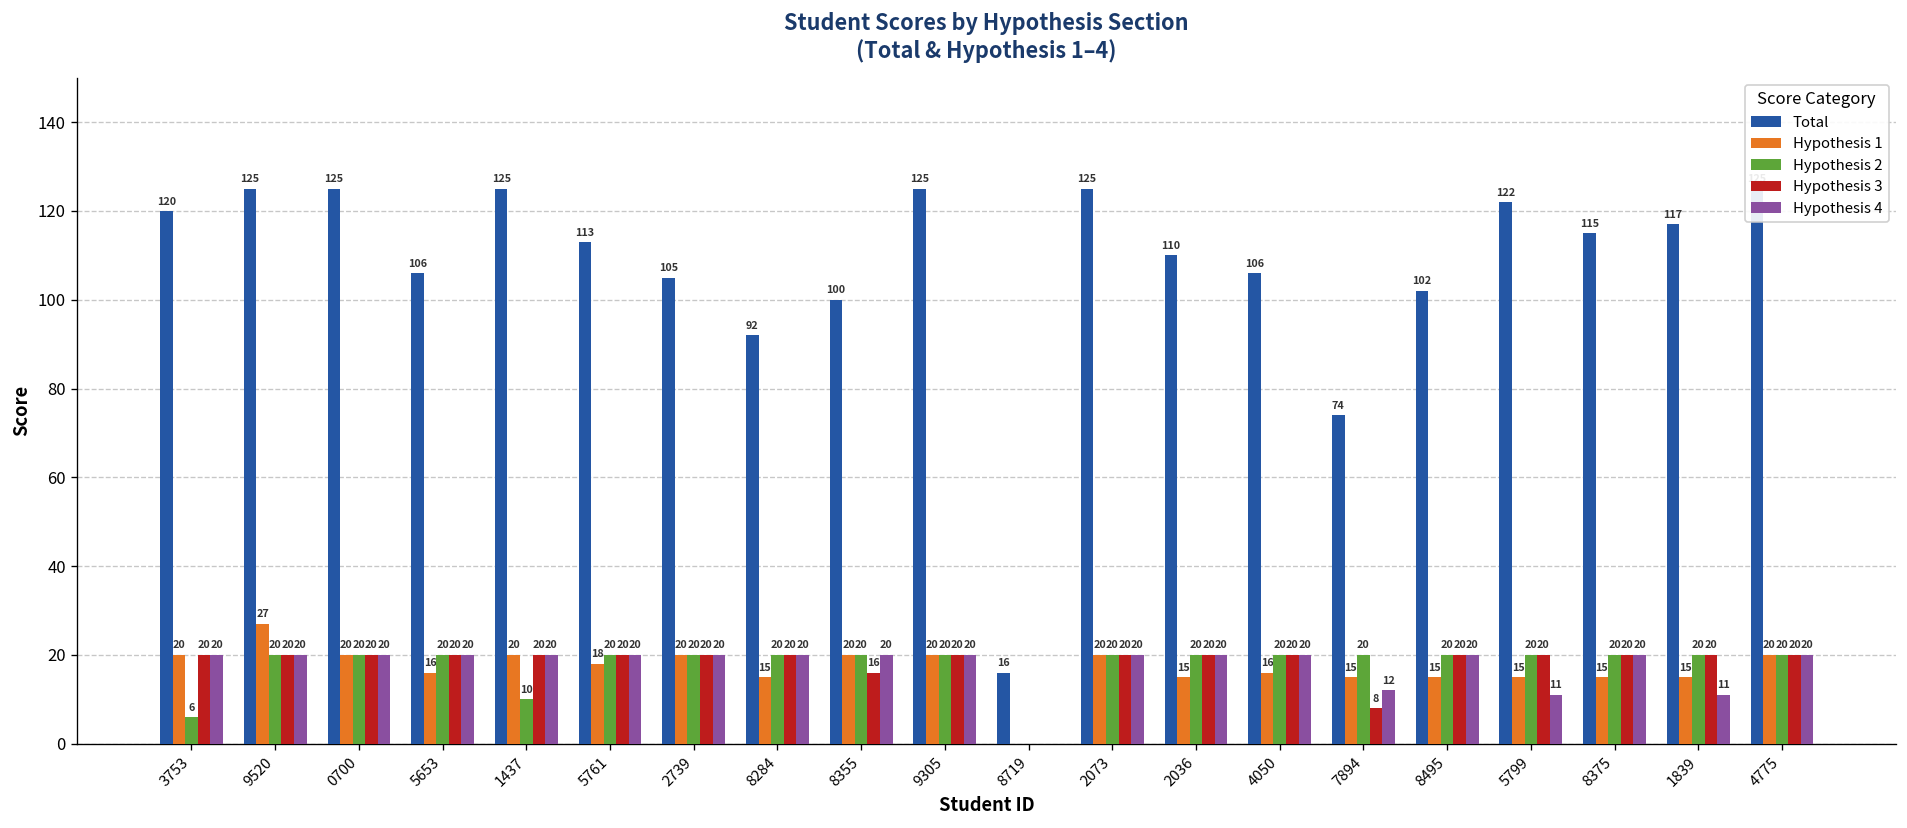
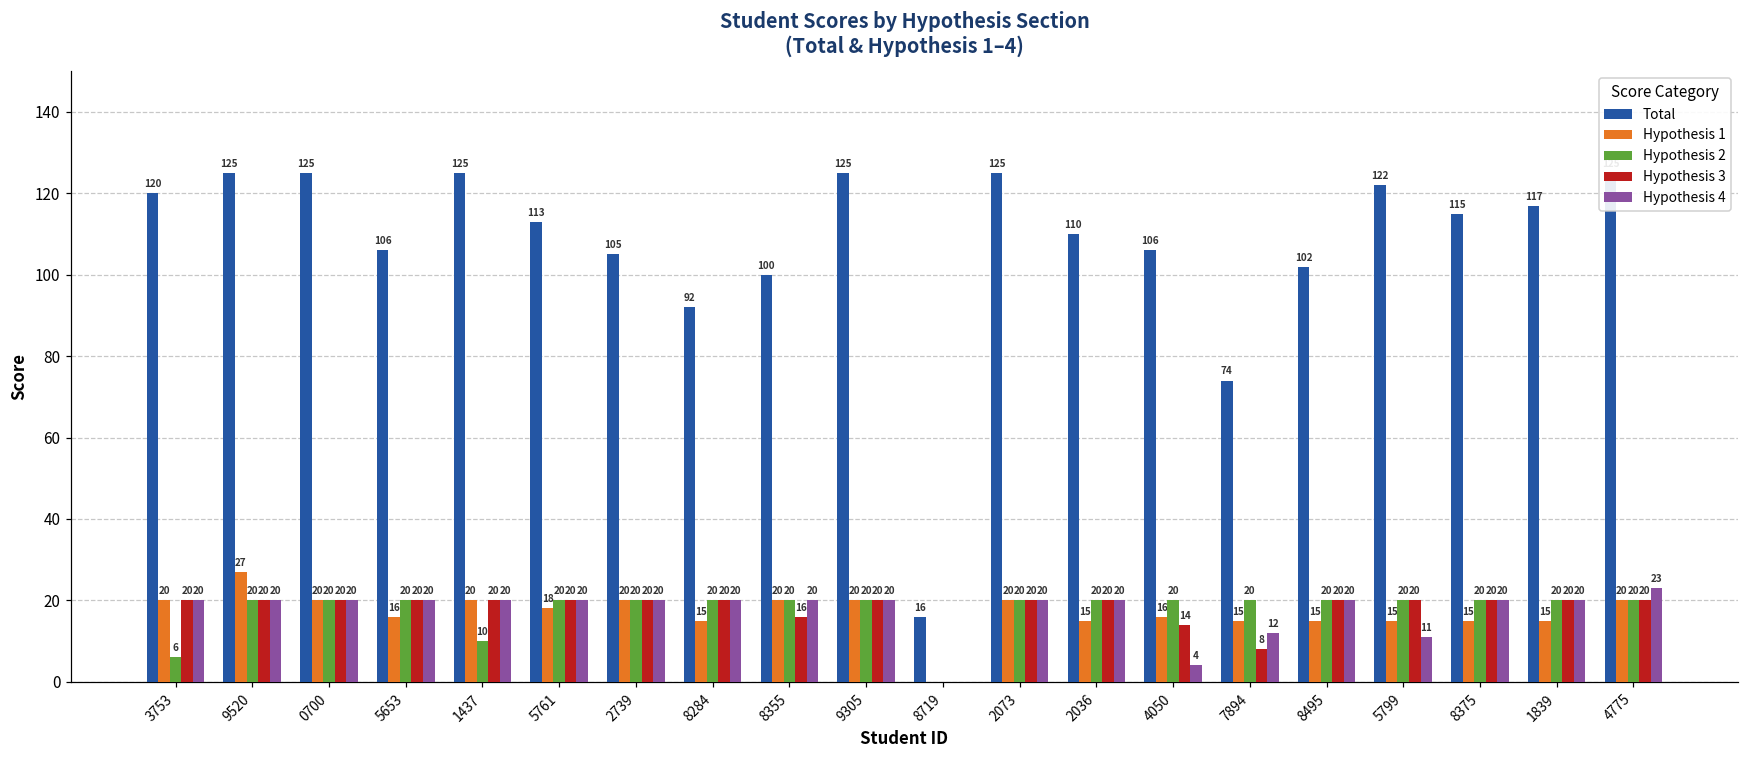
  {
    "Total": {
      "3753": 120,
      "9520": 125,
      "0700": 125,
      "5653": 106,
      "1437": 125,
      "5761": 113,
      "2739": 105,
      "8284": 92,
      "8355": 100,
      "9305": 125,
      "8719": 16,
      "2073": 125,
      "2036": 110,
      "4050": 106,
      "7894": 74,
      "8495": 102,
      "5799": 122,
      "8375": 115,
      "1839": 117
    },
    "Hypothesis 1": {
      "3753": 20,
      "9520": 27,
      "0700": 20,
      "5653": 16,
      "1437": 20,
      "5761": 18,
      "2739": 20,
      "8284": 15,
      "8355": 20,
      "9305": 20,
      "2073": 20,
      "2036": 15,
      "4050": 16,
      "7894": 15,
      "8495": 15,
      "5799": 15,
      "8375": 15,
      "1839": 15,
      "4775": 20
    },
    "Hypothesis 2": {
      "3753": 6,
      "9520": 20,
      "0700": 20,
      "5653": 20,
      "1437": 10,
      "5761": 20,
      "2739": 20,
      "8284": 20,
      "8355": 20,
      "9305": 20,
      "2073": 20,
      "2036": 20,
      "4050": 20,
      "7894": 20,
      "8495": 20,
      "5799": 20,
      "8375": 20,
      "1839": 20,
      "4775": 20
    },
    "Hypothesis 3": {
      "3753": 20,
      "9520": 20,
      "0700": 20,
      "5653": 20,
      "1437": 20,
      "5761": 20,
      "2739": 20,
      "8284": 20,
      "8355": 16,
      "9305": 20,
      "2073": 20,
      "2036": 20,
-     "4050": 20,
+     "4050": 14,
      "7894": 8,
      "8495": 20,
      "5799": 20,
      "8375": 20,
      "1839": 20,
      "4775": 20
    },
    "Hypothesis 4": {
      "3753": 20,
      "9520": 20,
      "0700": 20,
      "5653": 20,
      "1437": 20,
      "5761": 20,
      "2739": 20,
      "8284": 20,
      "8355": 20,
      "9305": 20,
      "2073": 20,
      "2036": 20,
-     "4050": 20,
+     "4050": 4,
      "7894": 12,
      "8495": 20,
      "5799": 11,
      "8375": 20,
-     "1839": 11,
-     "4775": 20
+     "1839": 20,
+     "4775": 23
    }
  }
